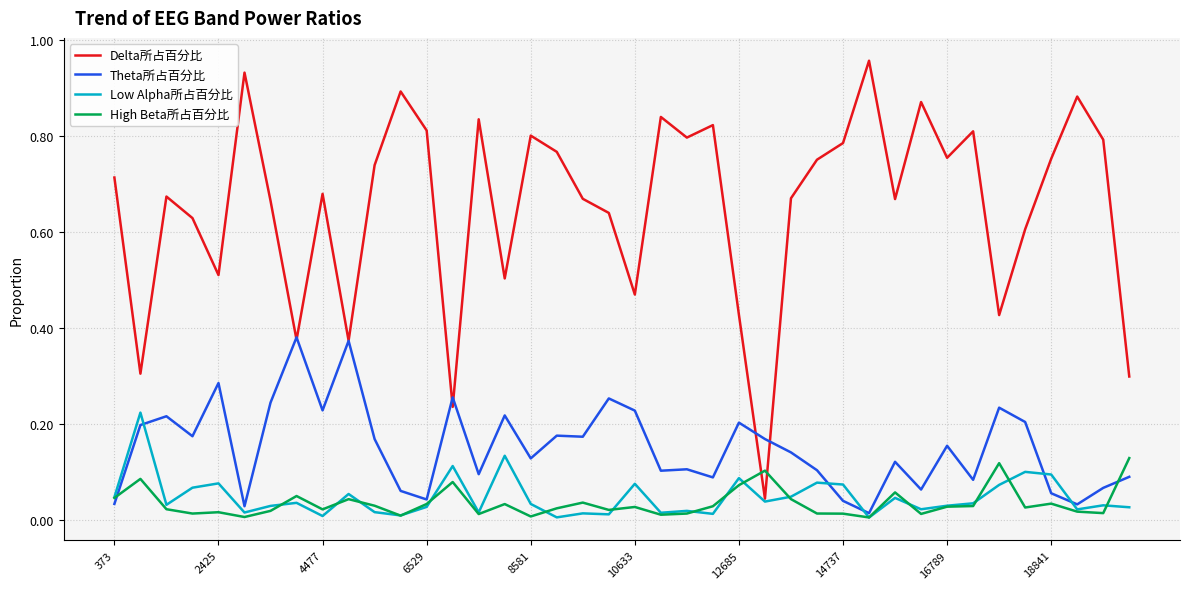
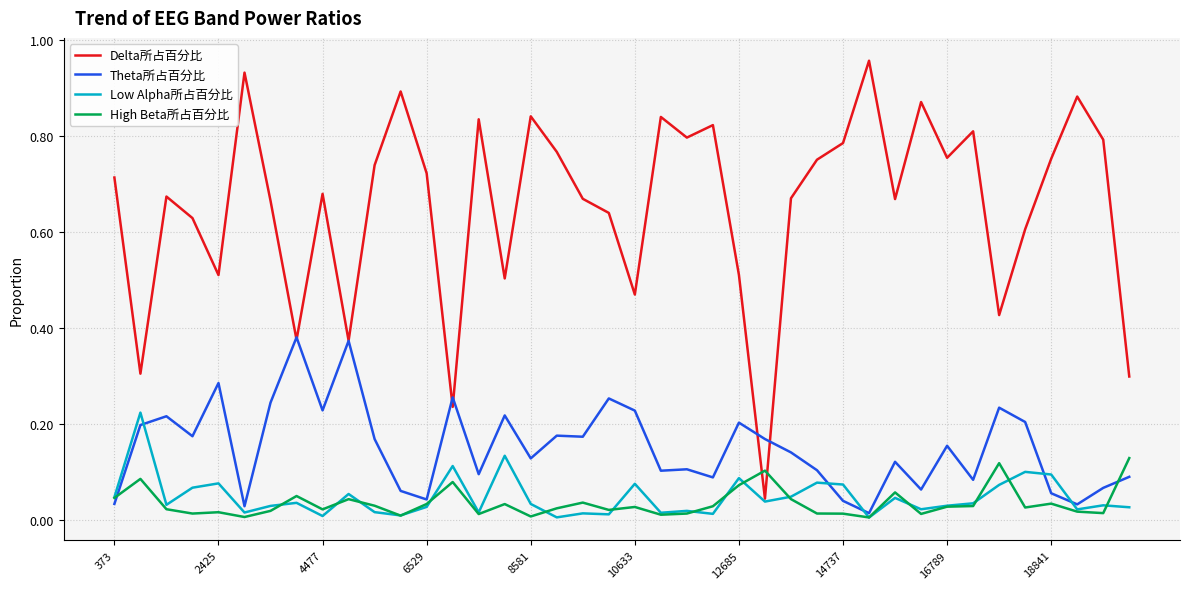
  {
    "Delta所占百分比": {
      "373": 0.71,
      "2425": 0.51,
      "4477": 0.68,
-     "6529": 0.81,
-     "8581": 0.80,
+     "6529": 0.72,
+     "8581": 0.84,
      "10633": 0.47,
-     "12685": 0.43,
+     "12685": 0.51,
      "14737": 0.78,
      "16789": 0.75,
      "18841": 0.75
    },
    "Theta所占百分比": {
      "373": 0.03,
      "2425": 0.28,
      "4477": 0.23,
      "6529": 0.04,
      "8581": 0.13,
      "10633": 0.23,
      "12685": 0.20,
      "14737": 0.04,
      "16789": 0.15,
      "18841": 0.05
    },
    "Low Alpha所占百分比": {
      "2425": 0.08,
      "4477": 0.01,
      "6529": 0.03,
      "8581": 0.03,
      "10633": 0.07,
      "12685": 0.09,
      "14737": 0.07,
      "18841": 0.09
    },
    "High Beta所占百分比": {
      "2425": 0.02,
      "4477": 0.02,
      "6529": 0.03,
      "8581": 0.01,
      "10633": 0.03,
      "12685": 0.07,
      "14737": 0.01,
      "18841": 0.03
    }
  }
